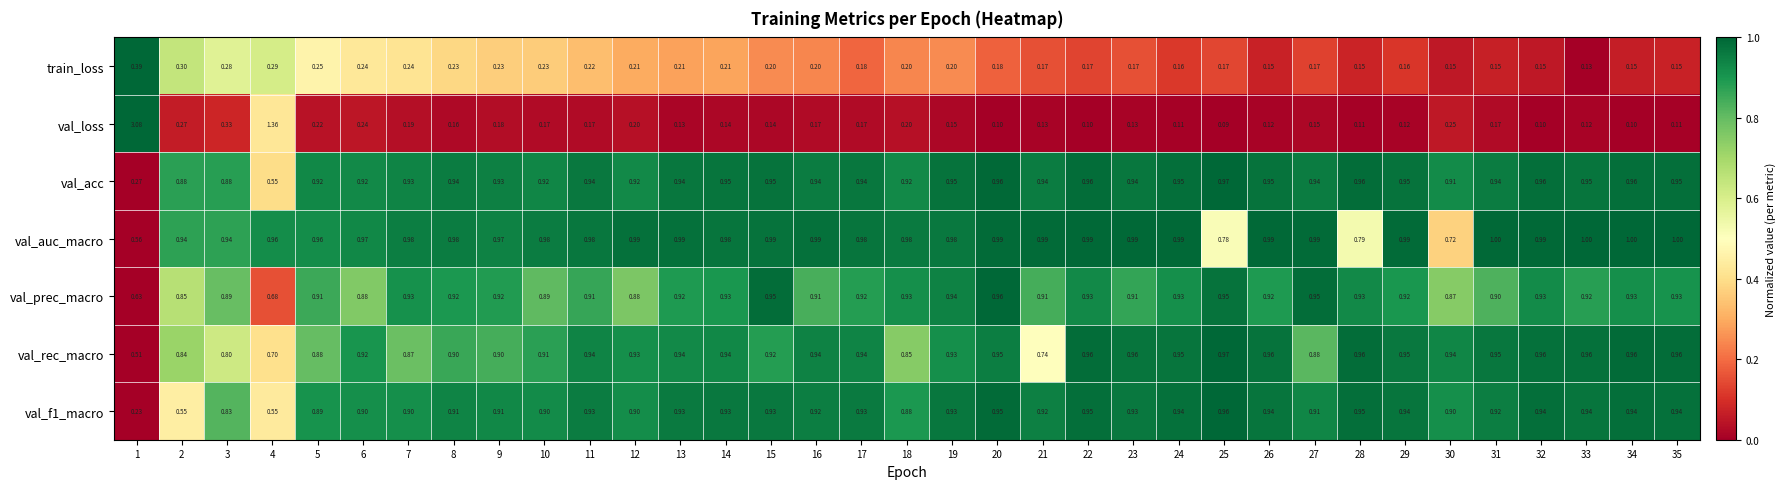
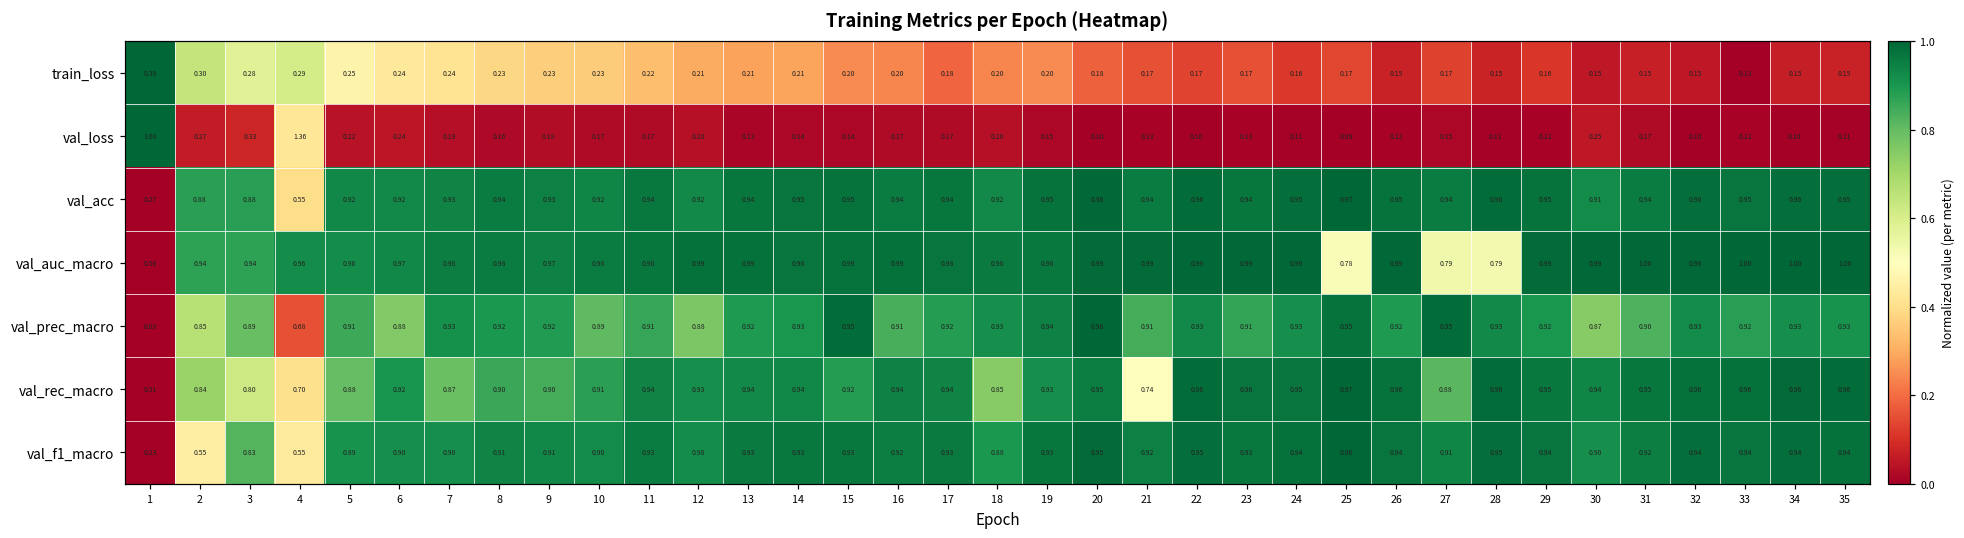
  {
    "val_auc_macro": {
      "1": 0.56,
      "2": 0.94,
      "3": 0.94,
      "4": 0.96,
      "5": 0.96,
      "6": 0.97,
      "7": 0.98,
      "8": 0.98,
      "9": 0.97,
      "10": 0.98,
      "11": 0.98,
      "12": 0.99,
      "13": 0.99,
      "14": 0.98,
      "15": 0.99,
      "16": 0.99,
      "17": 0.98,
      "18": 0.98,
      "19": 0.98,
      "20": 0.99,
      "21": 0.99,
      "22": 0.99,
      "23": 0.99,
      "24": 0.99,
      "25": 0.78,
      "26": 0.99,
-     "27": 0.99,
+     "27": 0.79,
      "28": 0.79,
      "29": 0.99,
-     "30": 0.72,
+     "30": 0.99,
      "31": 1.00,
      "32": 0.99,
      "33": 1.00,
      "34": 1.00,
      "35": 1.00
    }
  }
